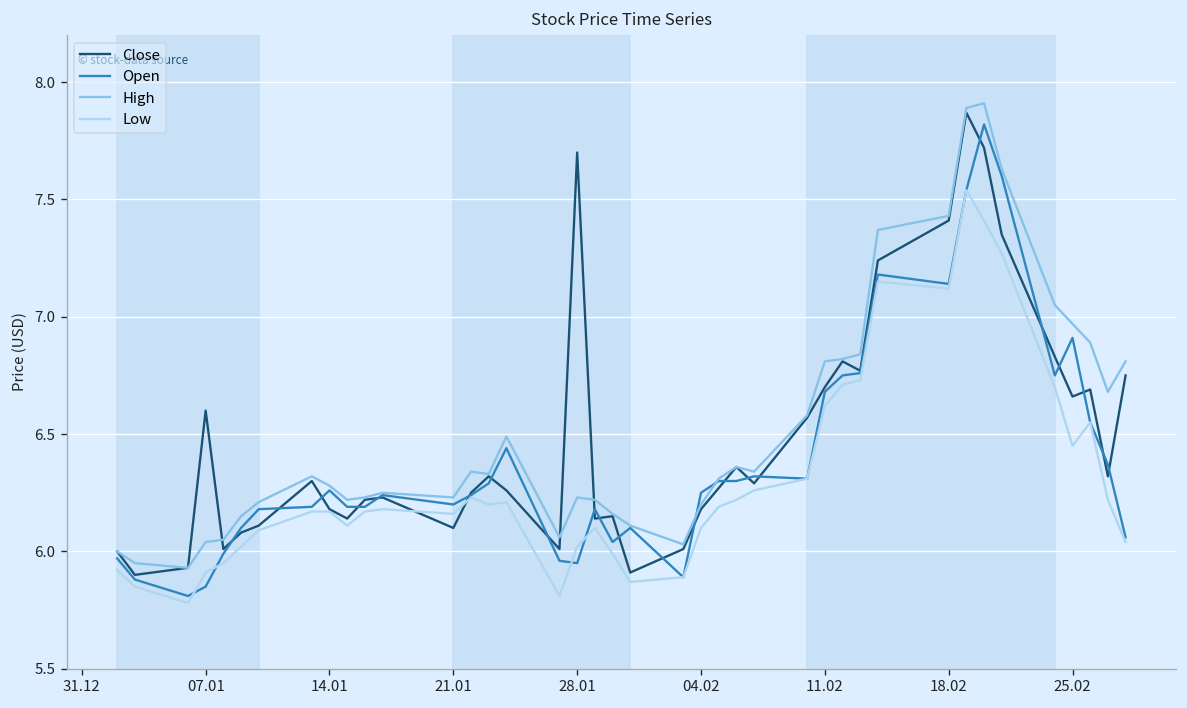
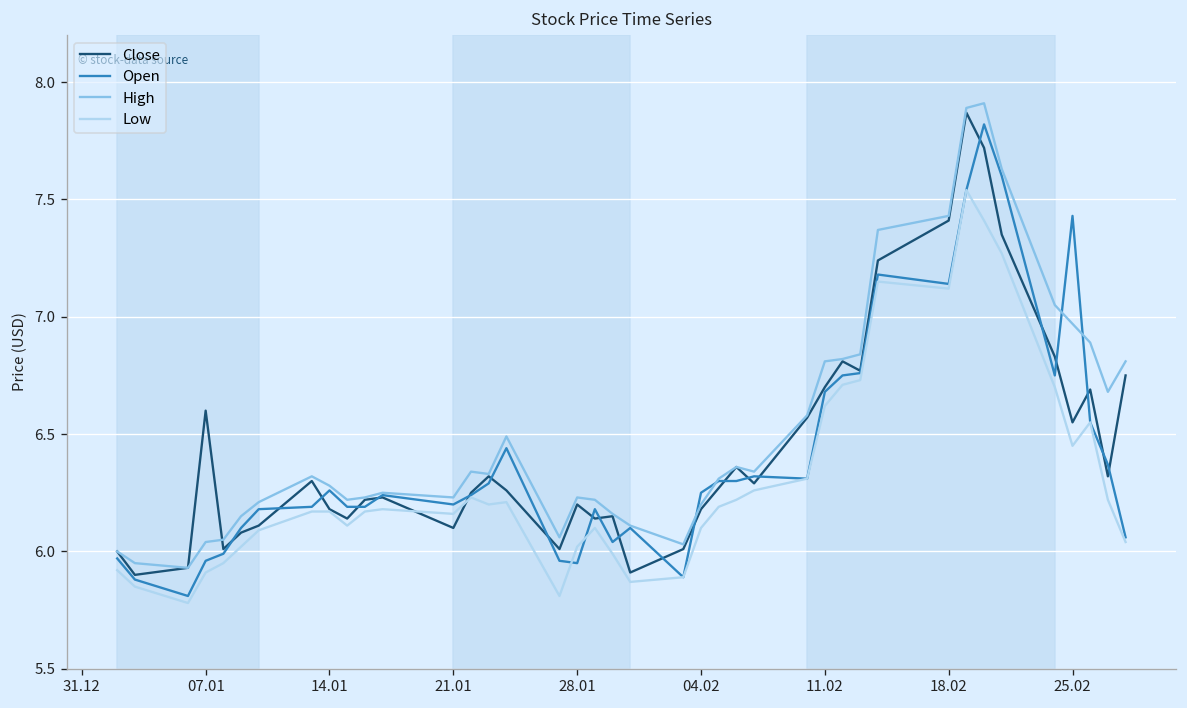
  {
    "Close": {
      "07.01": 6.60,
      "21.01": 6.10,
-     "28.01": 7.7,
+     "28.01": 6.2,
      "04.02": 6.18,
      "11.02": 6.70,
      "18.02": 7.41,
-     "25.02": 6.66
+     "25.02": 6.55
    },
    "Open": {
-     "07.01": 5.85,
+     "07.01": 5.96,
      "14.01": 6.26,
      "21.01": 6.20,
      "28.01": 5.95,
      "04.02": 6.25,
      "11.02": 6.68,
      "18.02": 7.14,
-     "25.02": 6.91
+     "25.02": 7.43
    }
  }
